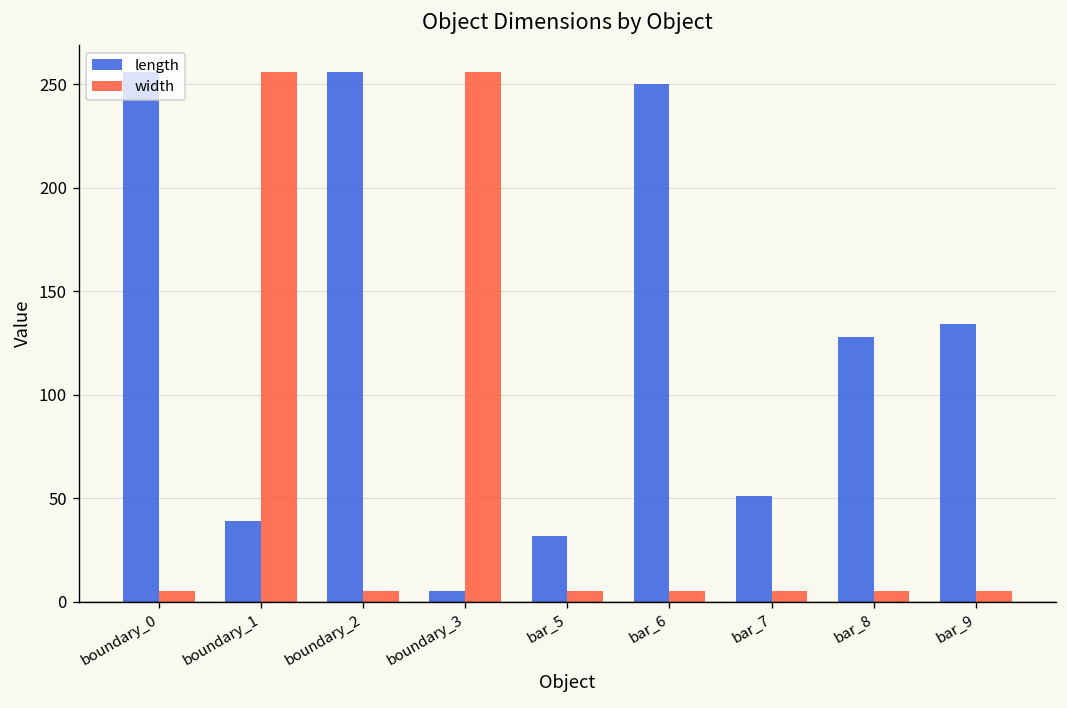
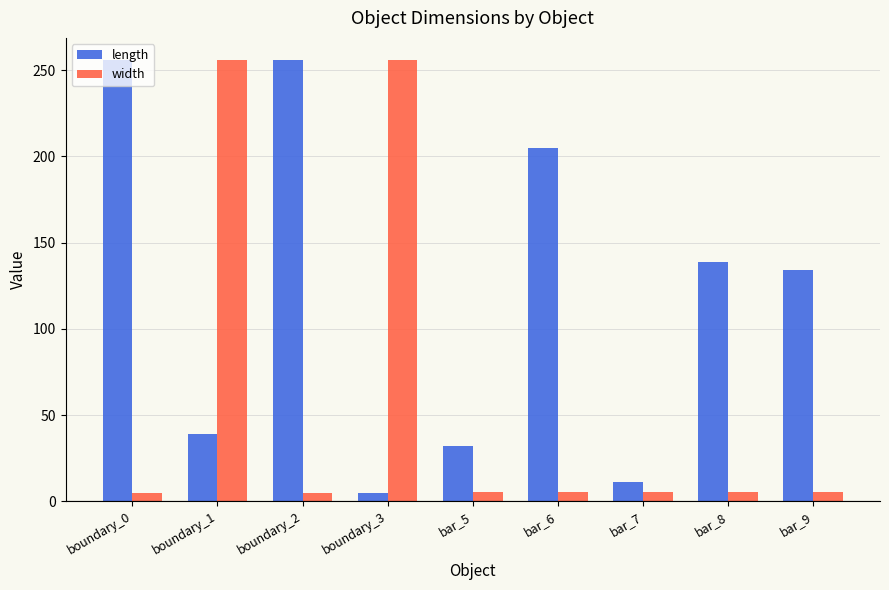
  {
    "length": {
      "boundary_1": 39,
      "boundary_2": 256,
      "boundary_3": 5,
      "bar_5": 32,
-     "bar_6": 250,
-     "bar_7": 51,
-     "bar_8": 128,
+     "bar_6": 205,
+     "bar_7": 11,
+     "bar_8": 139,
      "bar_9": 134
    },
    "width": {
      "boundary_0": 5,
      "boundary_1": 256,
      "boundary_2": 5,
      "boundary_3": 256,
      "bar_5": 5,
      "bar_6": 5,
      "bar_7": 5,
      "bar_8": 5,
      "bar_9": 5
    }
  }
